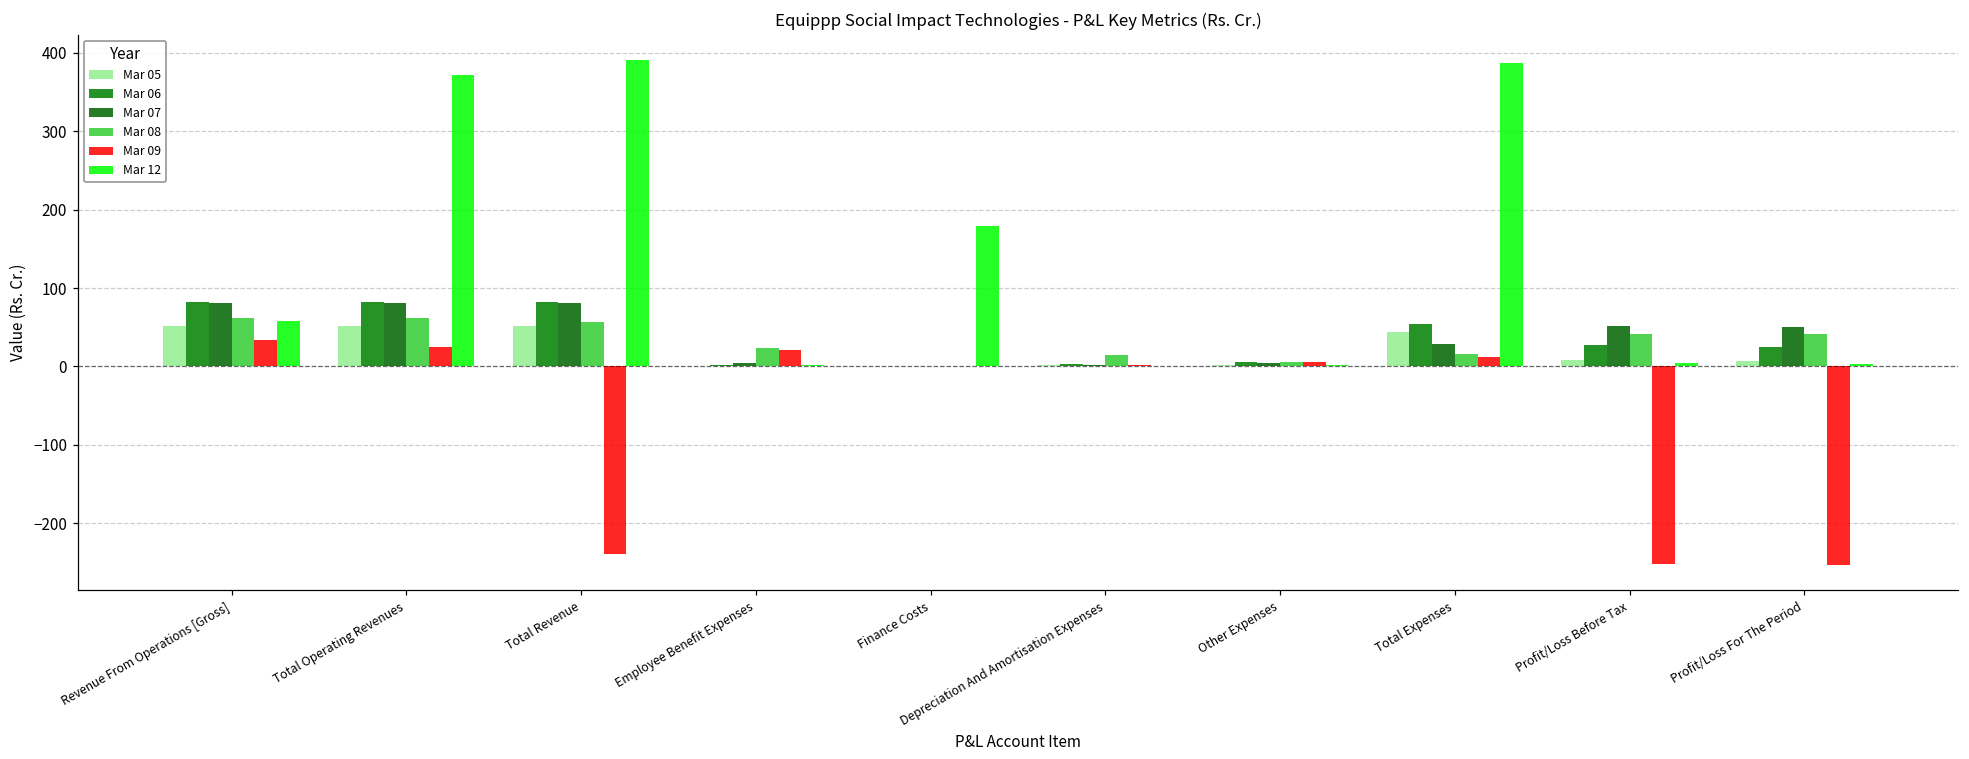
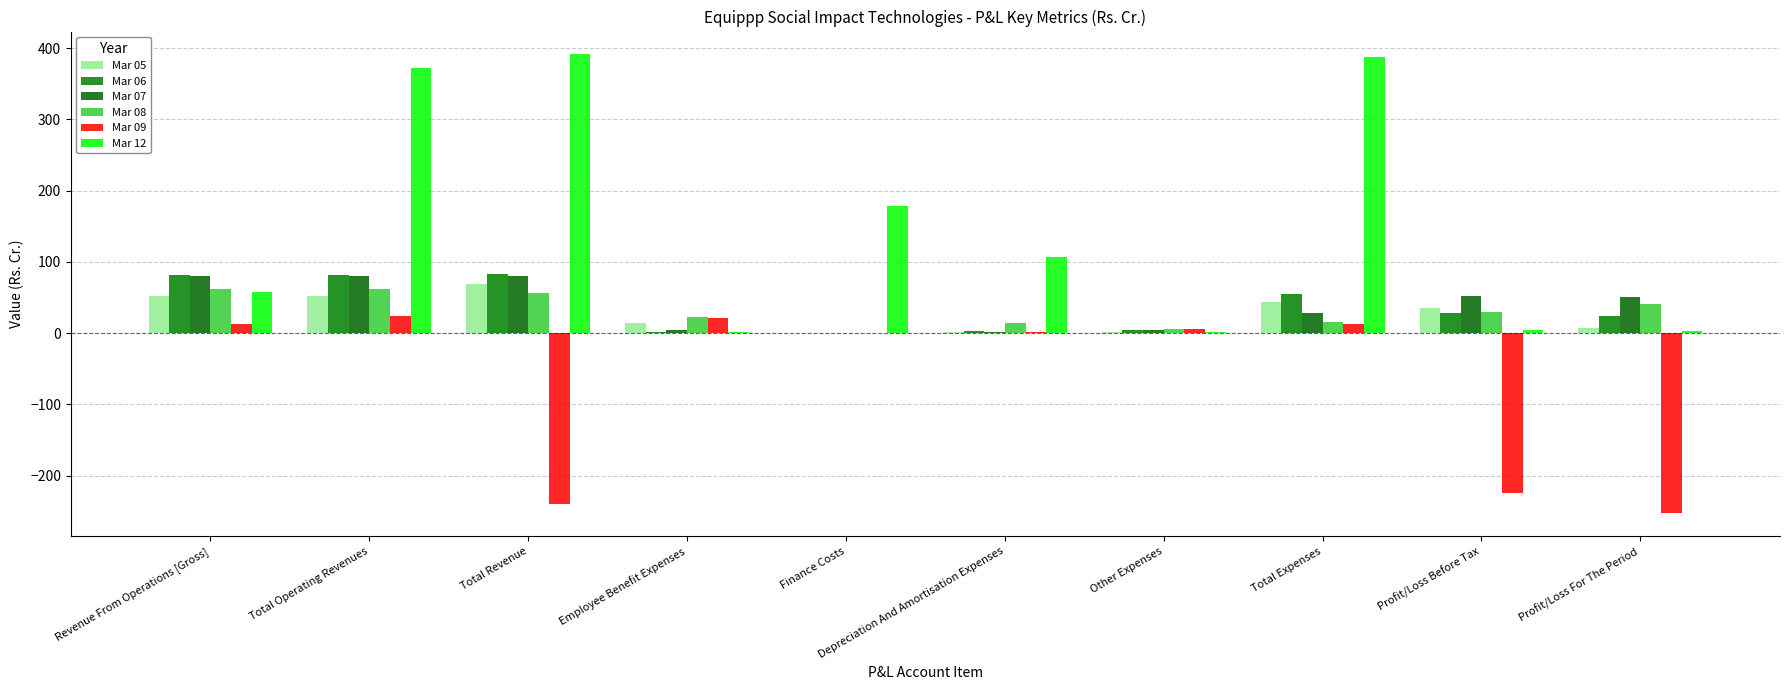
  {
    "Mar 05": {
      "Revenue From Operations [Gross]": 50,
      "Total Operating Revenues": 50,
-     "Total Revenue": 50,
-     "Employee Benefit Expenses": 0,
+     "Total Revenue": 70,
+     "Employee Benefit Expenses": 10,
      "Total Expenses": 40,
-     "Profit/Loss Before Tax": 10,
+     "Profit/Loss Before Tax": 40,
      "Profit/Loss For The Period": 10
    },
    "Mar 08": {
      "Revenue From Operations [Gross]": 60,
      "Total Operating Revenues": 60,
      "Total Revenue": 60,
      "Employee Benefit Expenses": 20,
      "Depreciation And Amortisation Expenses": 10,
      "Other Expenses": 10,
      "Total Expenses": 20,
-     "Profit/Loss Before Tax": 40,
+     "Profit/Loss Before Tax": 30,
      "Profit/Loss For The Period": 40
    },
    "Mar 09": {
-     "Revenue From Operations [Gross]": 30,
+     "Revenue From Operations [Gross]": 10,
      "Total Operating Revenues": 20,
      "Total Revenue": -240,
      "Employee Benefit Expenses": 20,
      "Other Expenses": 10,
      "Total Expenses": 10,
-     "Profit/Loss Before Tax": -250,
+     "Profit/Loss Before Tax": -220,
      "Profit/Loss For The Period": -250
    },
    "Mar 12": {
      "Revenue From Operations [Gross]": 60,
      "Total Operating Revenues": 370,
      "Total Revenue": 390,
      "Finance Costs": 180,
-     "Depreciation And Amortisation Expenses": 0,
+     "Depreciation And Amortisation Expenses": 110,
      "Total Expenses": 390,
      "Profit/Loss Before Tax": 0
    }
  }
